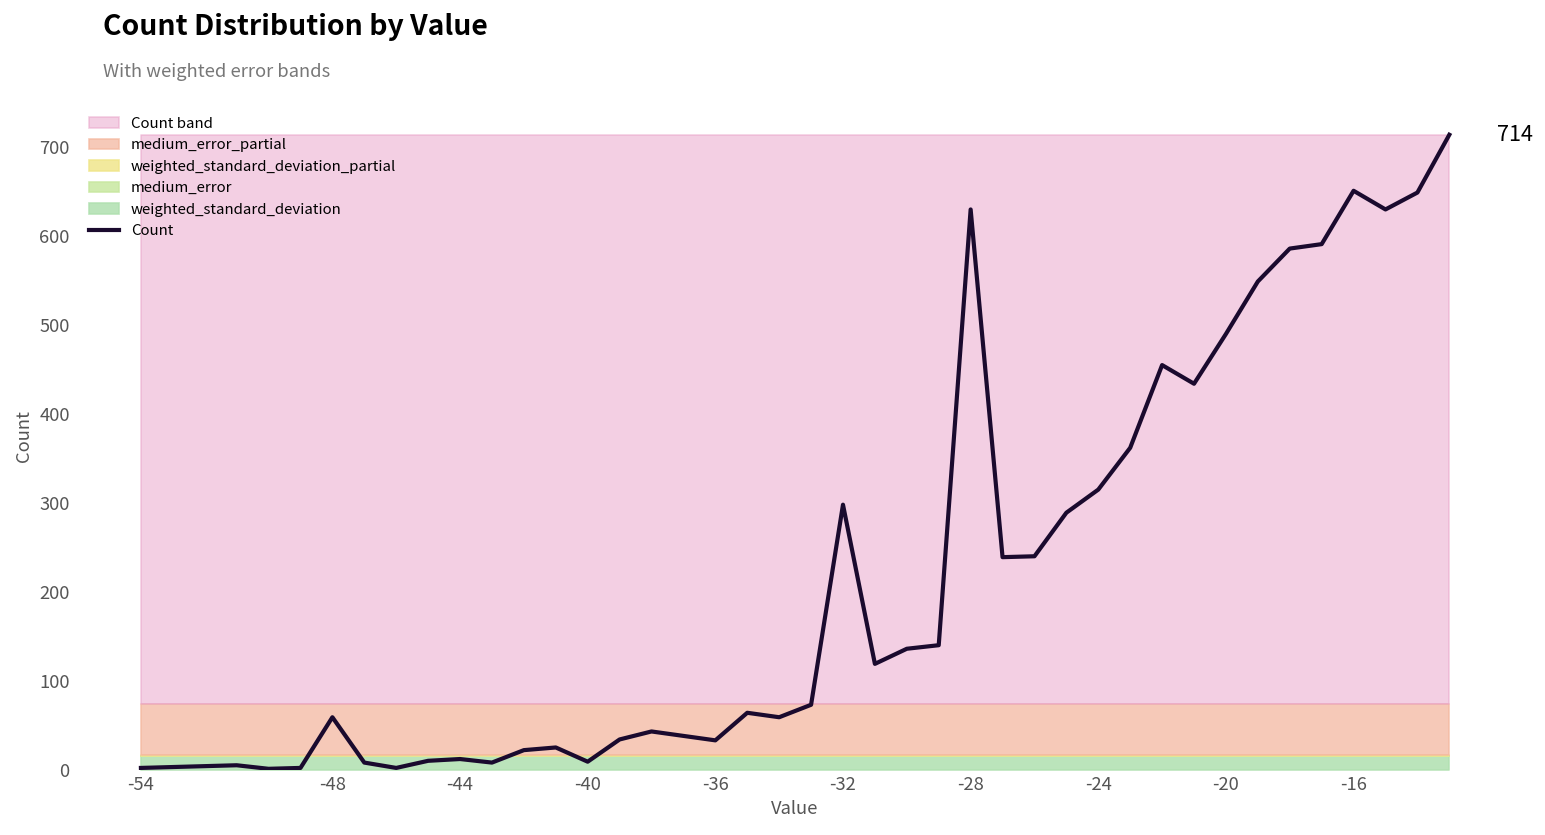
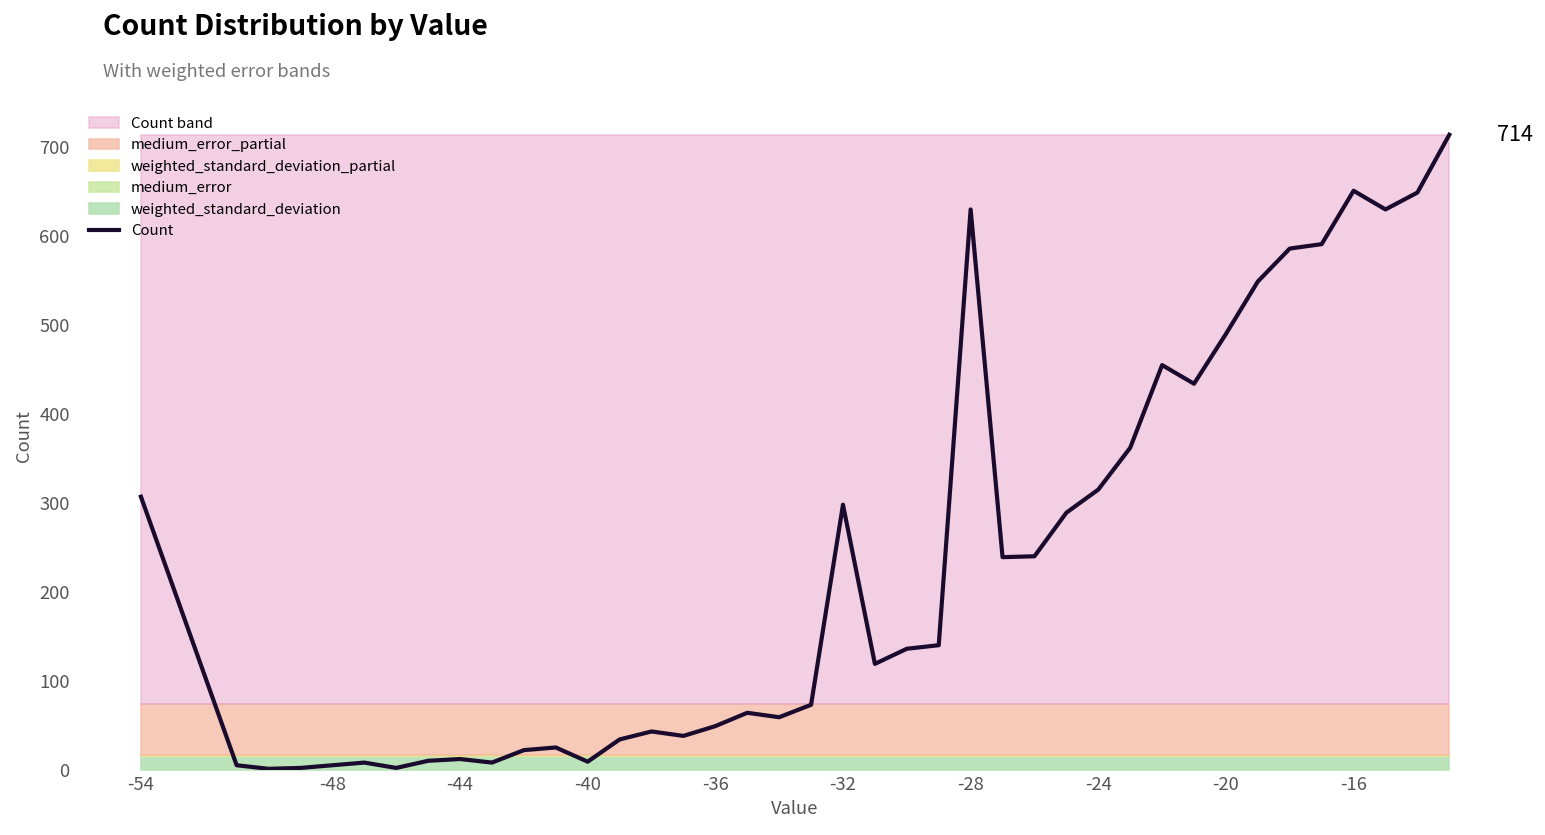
  {
    "Count": {
-     "-54": 0,
-     "-48": 60,
+     "-54": 310,
+     "-48": 10,
      "-40": 10,
-     "-36": 30,
+     "-36": 50,
      "-32": 300,
      "-28": 630,
      "-24": 320,
      "-20": 490,
      "-16": 650
    }
  }
